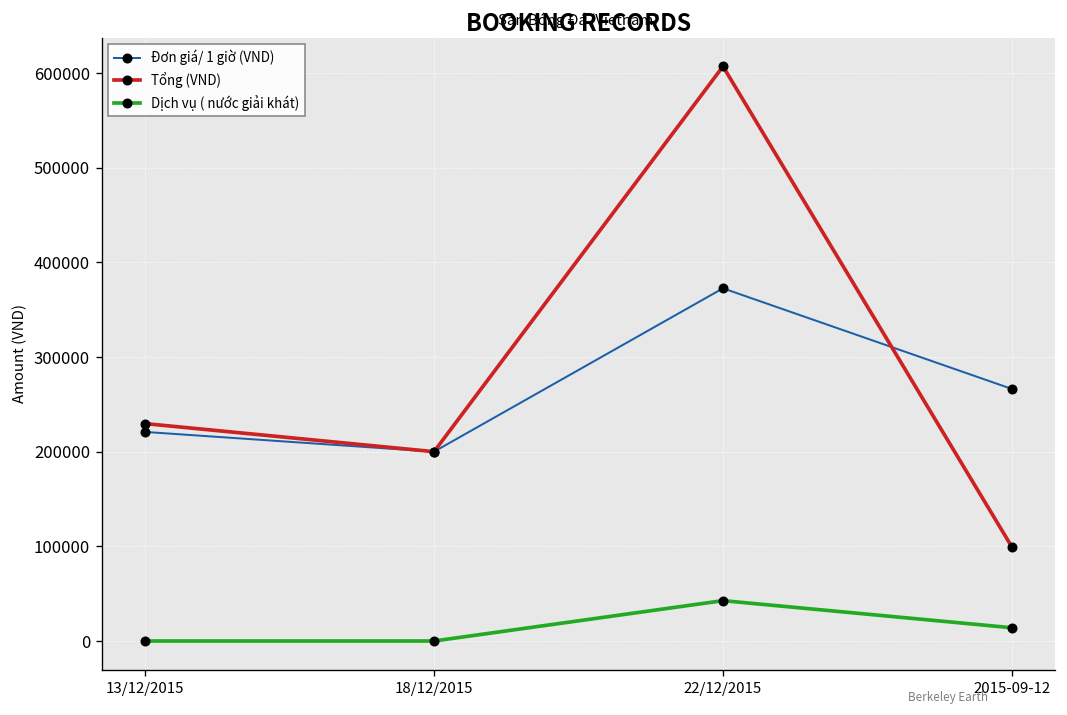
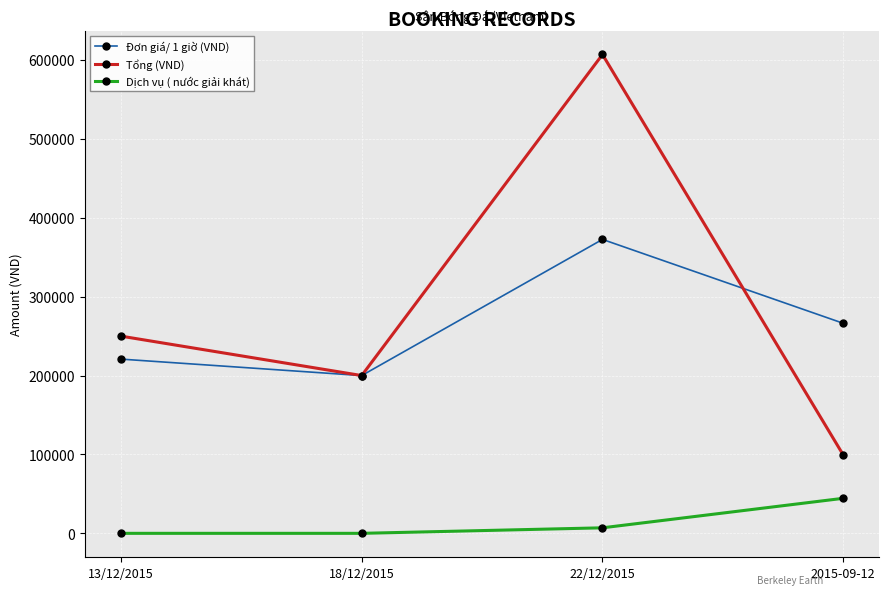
  {
    "Đơn giá/ 1 giờ (VND)": {
      "13/12/2015": 220000,
      "22/12/2015": 370000,
      "2015-09-12": 270000
    },
    "Tổng (VND)": {
-     "13/12/2015": 230000,
+     "13/12/2015": 250000,
      "22/12/2015": 610000,
      "2015-09-12": 100000
    },
    "Dịch vụ ( nước giải khát)": {
      "13/12/2015": 0,
      "18/12/2015": 0,
-     "22/12/2015": 40000,
-     "2015-09-12": 10000
+     "22/12/2015": 10000,
+     "2015-09-12": 40000
    }
  }
